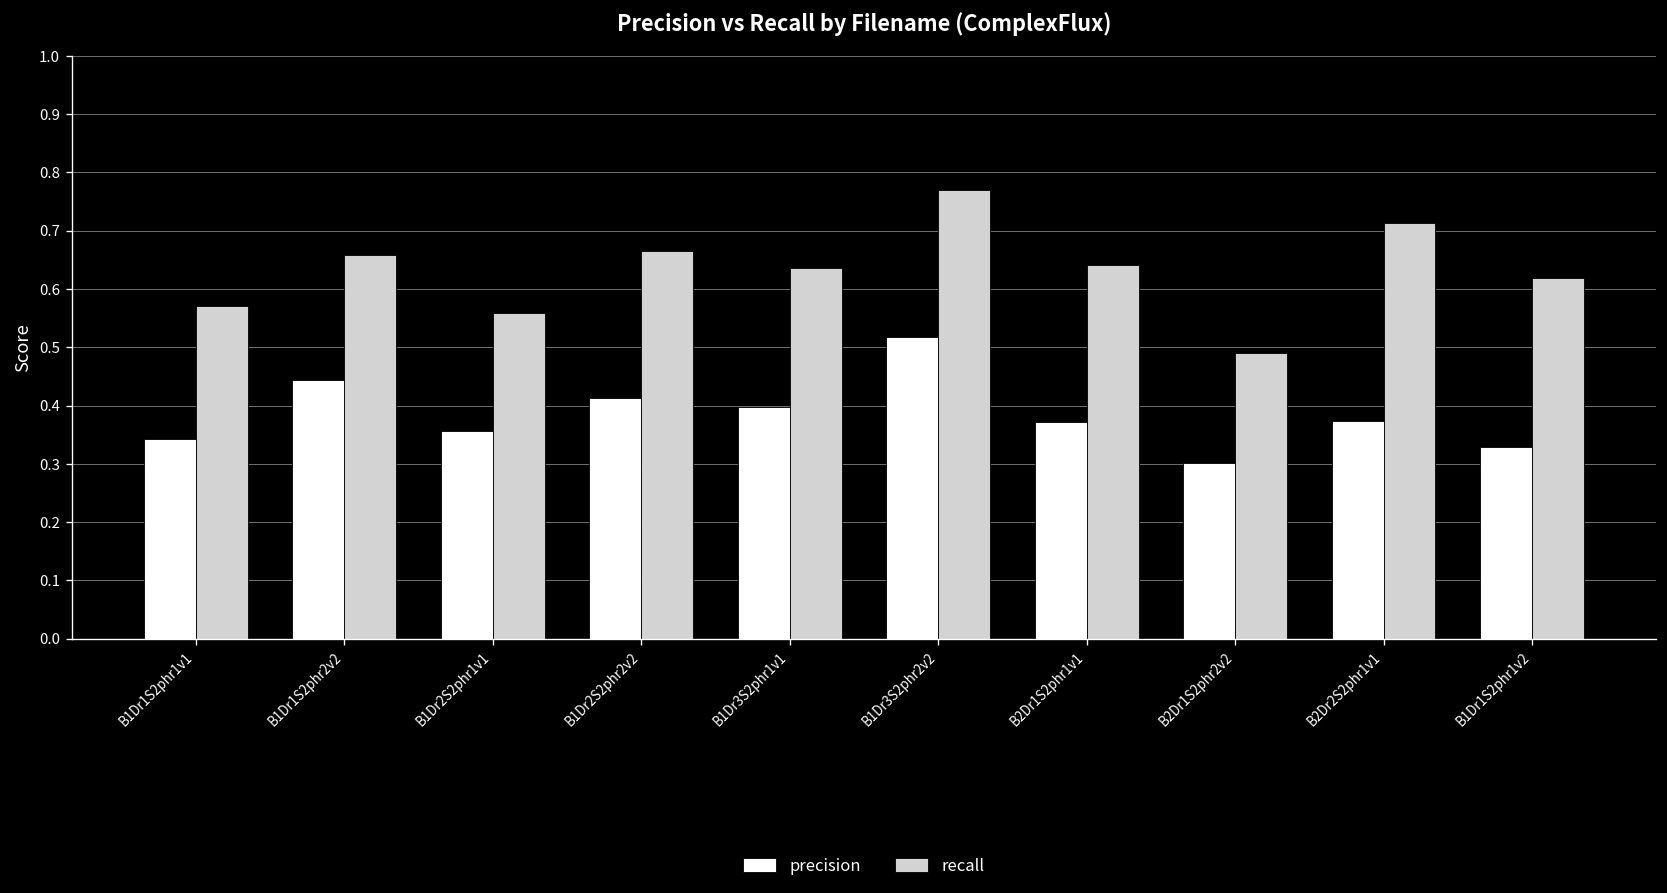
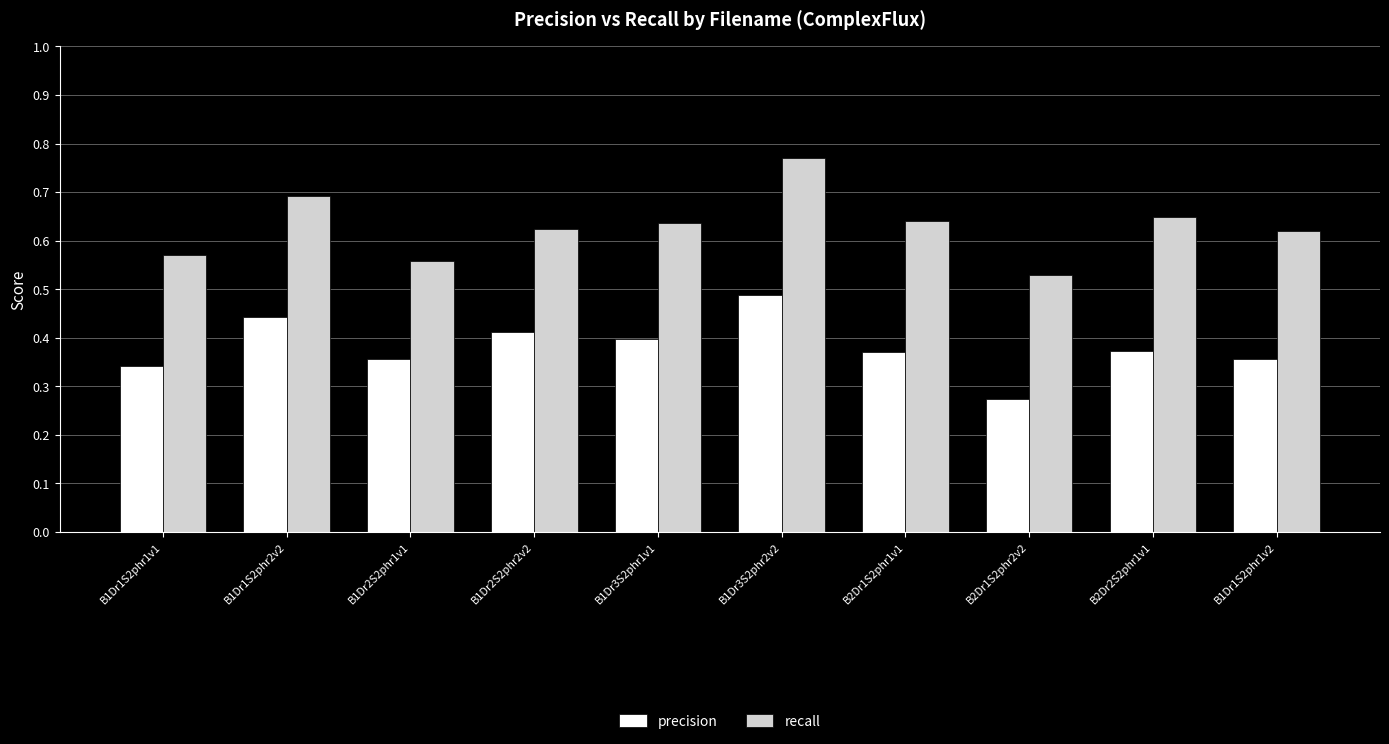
  {
    "precision": {
      "B1Dr1S2phr1v1": 0.34,
      "B1Dr1S2phr2v2": 0.44,
      "B1Dr2S2phr1v1": 0.36,
      "B1Dr2S2phr2v2": 0.41,
      "B1Dr3S2phr1v1": 0.40,
-     "B1Dr3S2phr2v2": 0.52,
+     "B1Dr3S2phr2v2": 0.49,
      "B2Dr1S2phr1v1": 0.37,
-     "B2Dr1S2phr2v2": 0.30,
+     "B2Dr1S2phr2v2": 0.27,
      "B2Dr2S2phr1v1": 0.37,
-     "B1Dr1S2phr1v2": 0.33
+     "B1Dr1S2phr1v2": 0.36
    },
    "recall": {
      "B1Dr1S2phr1v1": 0.57,
-     "B1Dr1S2phr2v2": 0.66,
+     "B1Dr1S2phr2v2": 0.69,
      "B1Dr2S2phr1v1": 0.56,
-     "B1Dr2S2phr2v2": 0.67,
+     "B1Dr2S2phr2v2": 0.62,
      "B1Dr3S2phr1v1": 0.64,
      "B1Dr3S2phr2v2": 0.77,
      "B2Dr1S2phr1v1": 0.64,
-     "B2Dr1S2phr2v2": 0.49,
-     "B2Dr2S2phr1v1": 0.71,
+     "B2Dr1S2phr2v2": 0.53,
+     "B2Dr2S2phr1v1": 0.65,
      "B1Dr1S2phr1v2": 0.62
    }
  }
